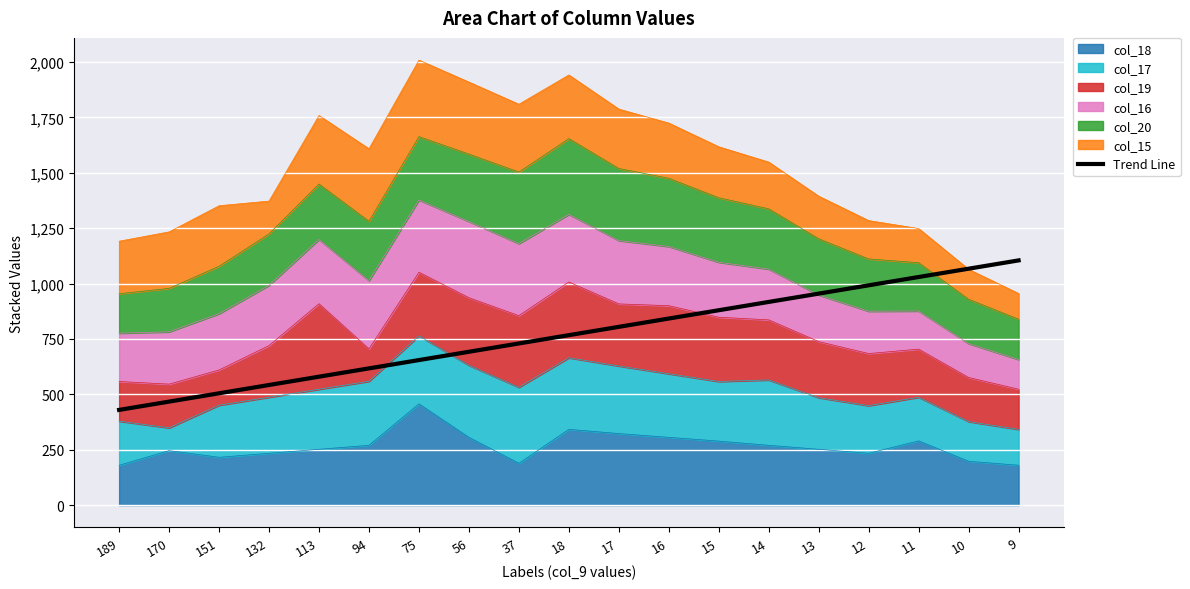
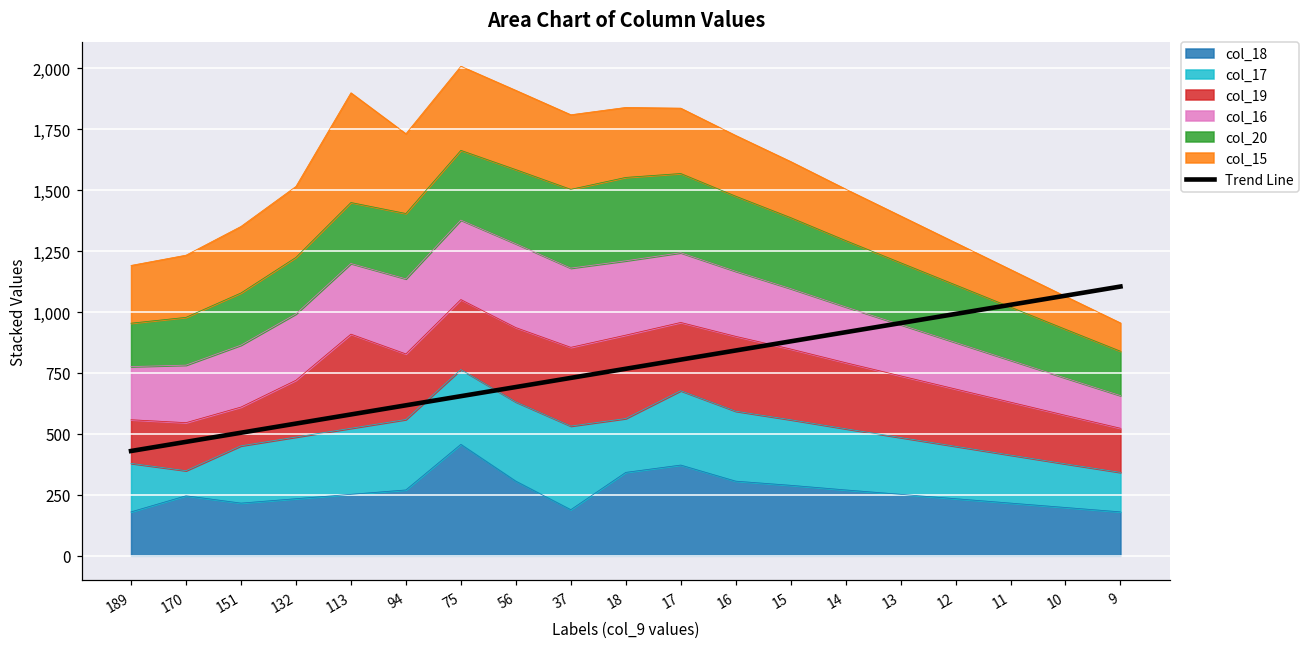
  {
    "col_18": {
      "189": "180",
      "170": "250",
      "151": "220",
      "132": "230",
      "113": "250",
      "94": "270",
      "75": "460",
      "56": "310",
      "37": "190",
      "18": "340",
-     "17": "320",
+     "17": "370",
      "16": "310",
      "15": "290",
      "14": "270",
      "13": "250",
      "12": "230",
-     "11": "290",
+     "11": "220",
      "10": "200",
      "9": "180"
    },
    "col_17": {
      "189": "200",
      "170": "100",
      "151": "240",
      "132": "250",
      "113": "270",
      "94": "290",
      "75": "310",
      "56": "330",
      "37": "340",
-     "18": "320",
+     "18": "220",
      "17": "310",
      "16": "290",
      "15": "270",
-     "14": "300",
+     "14": "250",
      "13": "230",
      "12": "220",
      "11": "200",
      "10": "180",
      "9": "160"
    },
    "col_19": {
      "189": "180",
      "170": "200",
      "151": "160",
      "132": "230",
      "113": "390",
-     "94": "150",
+     "94": "270",
      "75": "290",
      "56": "310",
      "37": "320",
      "18": "340",
      "17": "280",
      "16": "310",
      "15": "290",
      "14": "270",
      "13": "250",
      "12": "240",
      "11": "220",
      "10": "200",
      "9": "180"
    },
    "col_16": {
      "189": "220",
      "170": "240",
      "151": "250",
      "132": "270",
      "113": "290",
      "94": "310",
      "75": "330",
      "56": "340",
      "37": "330",
      "18": "310",
      "17": "290",
      "16": "270",
      "15": "250",
      "14": "230",
      "12": "190",
      "11": "170",
      "10": "150",
      "9": "130"
    },
    "col_20": {
      "189": "180",
      "170": "200",
      "151": "210",
      "132": "230",
      "113": "250",
      "94": "270",
      "75": "290",
      "56": "300",
      "37": "320",
      "18": "340",
      "17": "330",
      "16": "310",
      "15": "290",
      "14": "270",
      "13": "250",
      "12": "240",
      "10": "200",
      "9": "180"
    },
    "col_15": {
      "189": "240",
      "170": "260",
      "151": "270",
-     "132": "150",
-     "113": "310",
+     "132": "290",
+     "113": "450",
      "94": "330",
      "75": "350",
      "56": "330",
      "37": "310",
      "18": "290",
      "17": "270",
      "16": "250",
      "15": "230",
      "14": "210",
      "13": "190",
      "12": "170",
      "11": "150",
      "9": "120"
    },
    "Trend Line": {
      "189": "430",
      "170": "470",
      "151": "500",
      "132": "540",
      "113": "580",
      "94": "620",
      "75": "650",
      "56": "690",
      "37": "730",
      "18": "770",
      "17": "800",
      "16": "840",
      "15": "880",
      "14": "920",
      "12": "990",
      "9": "1,100"
    }
  }
